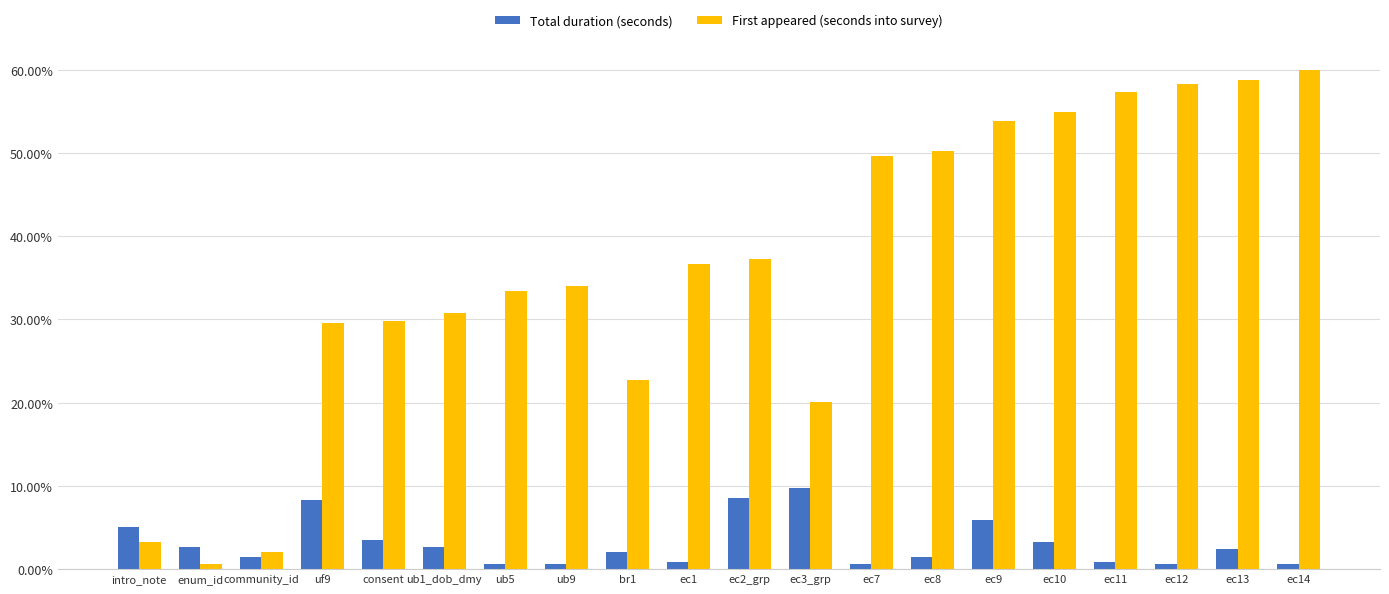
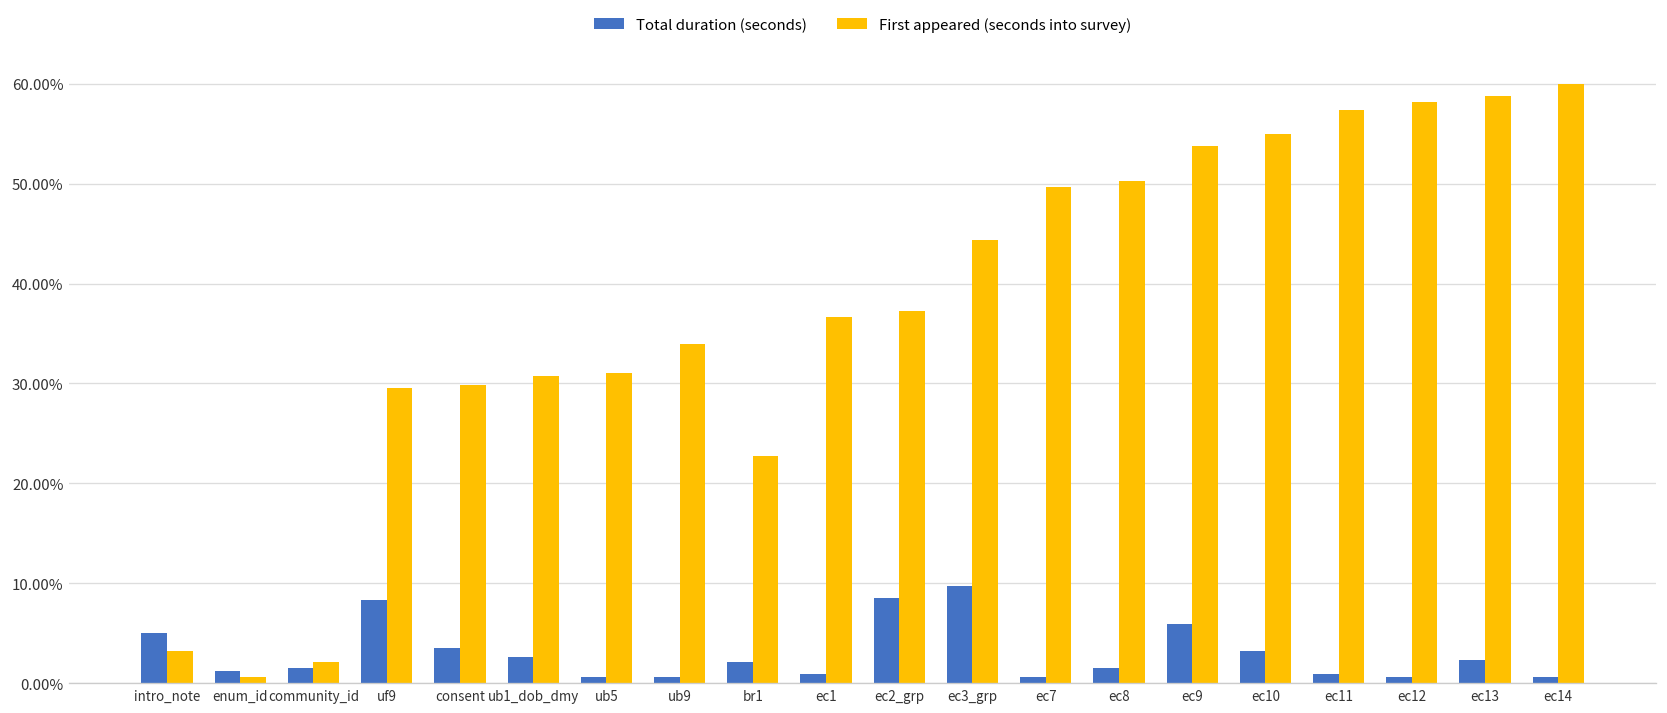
  {
    "Total duration (seconds)": {
      "intro_note": "5%",
-     "enum_id": "3%",
+     "enum_id": "1%",
      "community_id": "1%",
      "uf9": "8%",
      "consent": "4%",
      "ub1_dob_dmy": "3%",
      "ub5": "1%",
      "ub9": "1%",
      "br1": "2%",
      "ec1": "1%",
      "ec2_grp": "9%",
      "ec3_grp": "10%",
      "ec7": "1%",
      "ec8": "1%",
      "ec9": "6%",
      "ec10": "3%",
      "ec11": "1%",
      "ec12": "1%",
      "ec13": "2%",
      "ec14": "1%"
    },
    "First appeared (seconds into survey)": {
      "intro_note": "3%",
      "enum_id": "1%",
      "community_id": "2%",
      "uf9": "30%",
      "consent": "30%",
      "ub1_dob_dmy": "31%",
-     "ub5": "33%",
+     "ub5": "31%",
      "ub9": "34%",
      "br1": "23%",
      "ec1": "37%",
      "ec2_grp": "37%",
-     "ec3_grp": "20%",
+     "ec3_grp": "44%",
      "ec7": "50%",
      "ec8": "50%",
      "ec9": "54%",
      "ec10": "55%",
      "ec11": "57%",
      "ec12": "58%",
      "ec13": "59%",
      "ec14": "60%"
    }
  }
